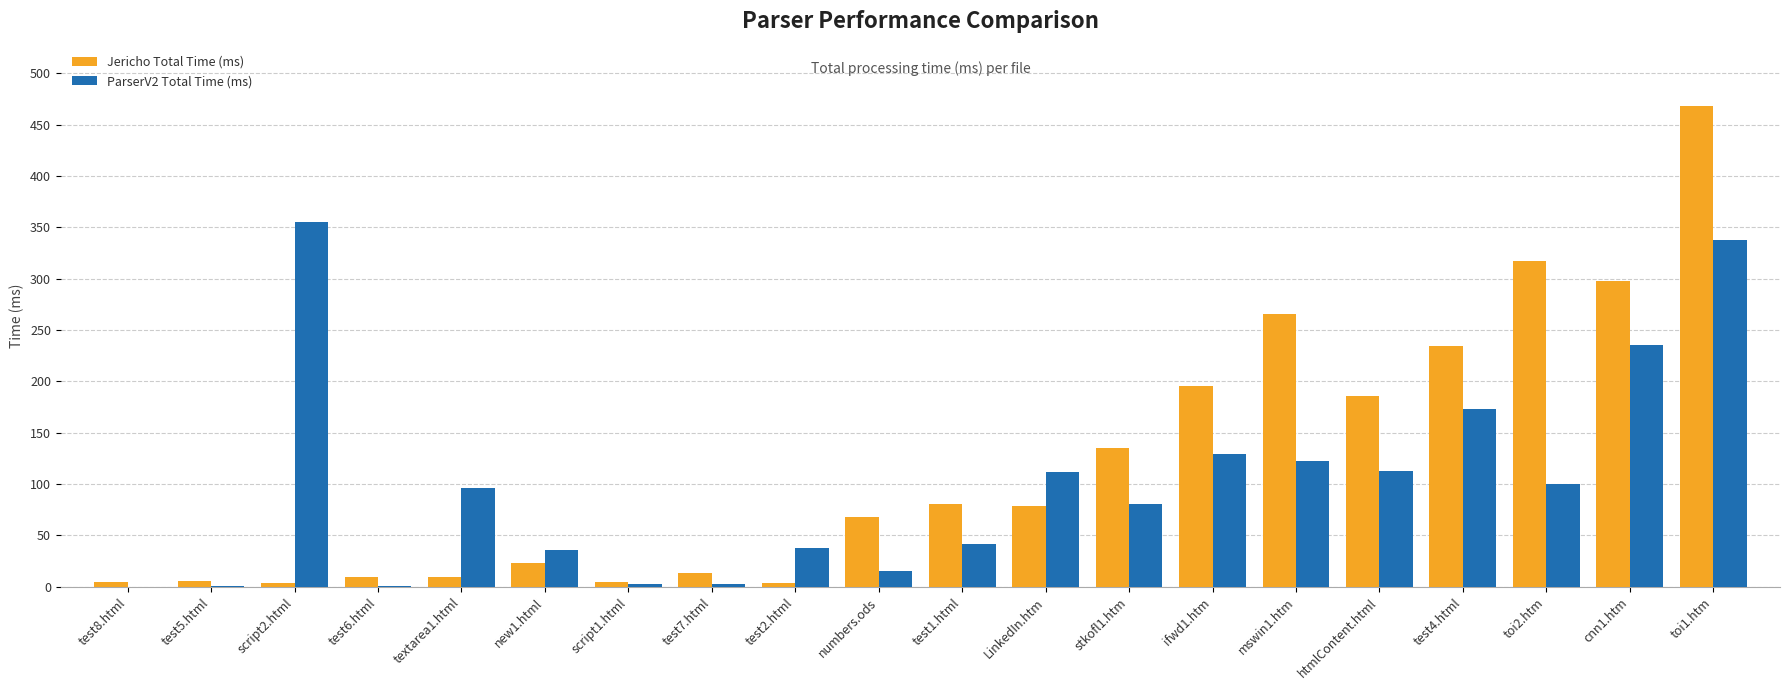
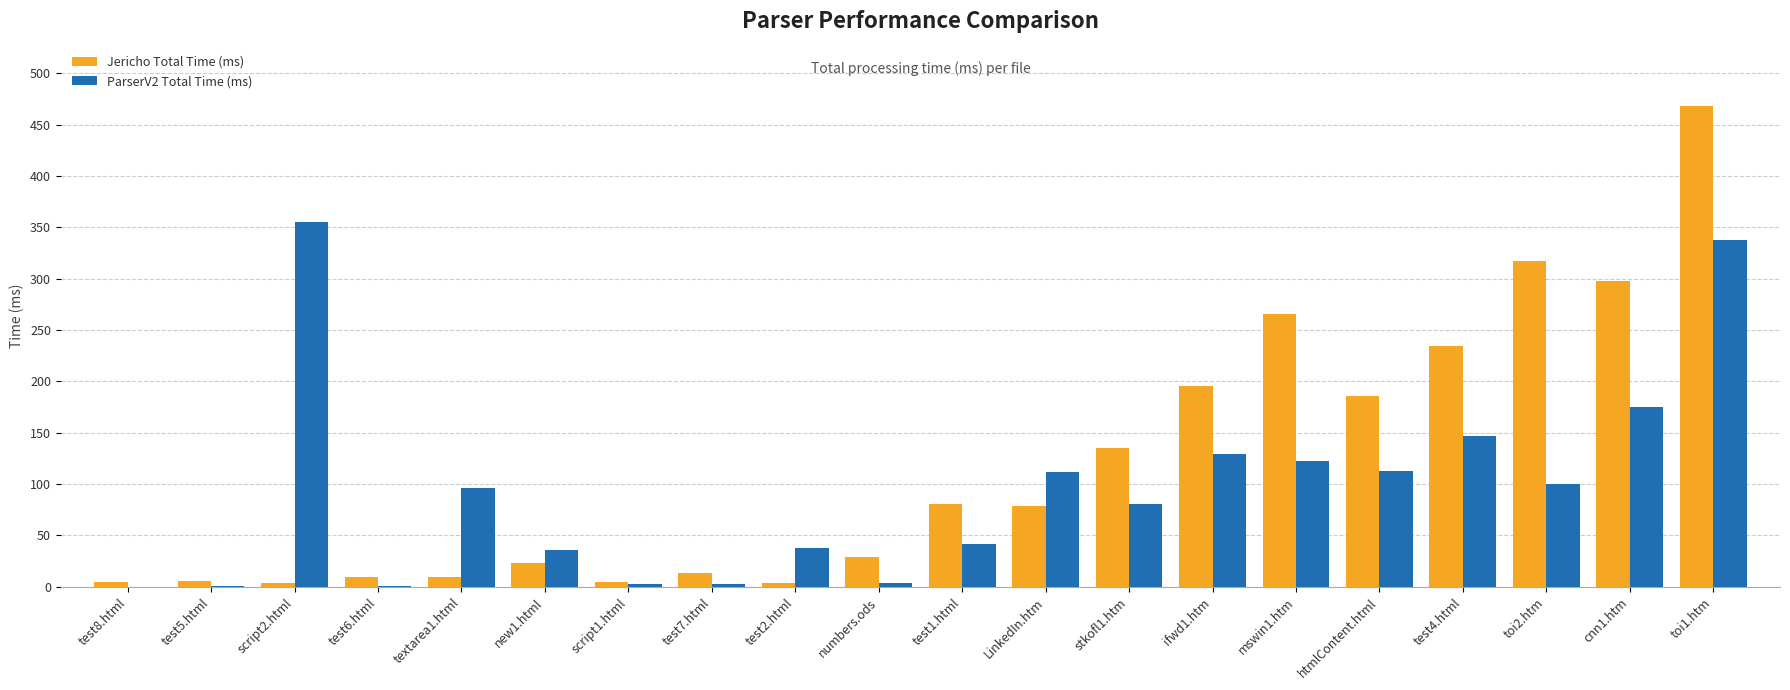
  {
    "Jericho Total Time (ms)": {
      "test8.html": 5,
      "test5.html": 6,
      "script2.html": 4,
      "test6.html": 10,
      "textarea1.html": 10,
      "new1.html": 23,
      "script1.html": 5,
      "test7.html": 13,
      "test2.html": 4,
-     "numbers.ods": 68,
+     "numbers.ods": 29,
      "test1.html": 81,
      "LinkedIn.htm": 79,
      "stkofl1.htm": 135,
      "ifwd1.htm": 196,
      "mswin1.htm": 266,
      "htmlContent.html": 186,
      "test4.html": 235,
      "toi2.htm": 317,
      "cnn1.htm": 298,
      "toi1.htm": 468
    },
    "ParserV2 Total Time (ms)": {
      "test8.html": 0,
      "script2.html": 355,
      "textarea1.html": 96,
      "new1.html": 36,
      "script1.html": 3,
      "test7.html": 3,
      "test2.html": 38,
-     "numbers.ods": 15,
+     "numbers.ods": 4,
      "test1.html": 42,
      "LinkedIn.htm": 112,
      "stkofl1.htm": 81,
      "ifwd1.htm": 129,
      "mswin1.htm": 123,
      "htmlContent.html": 113,
-     "test4.html": 173,
+     "test4.html": 147,
      "toi2.htm": 100,
-     "cnn1.htm": 236,
+     "cnn1.htm": 175,
      "toi1.htm": 338
    }
  }
